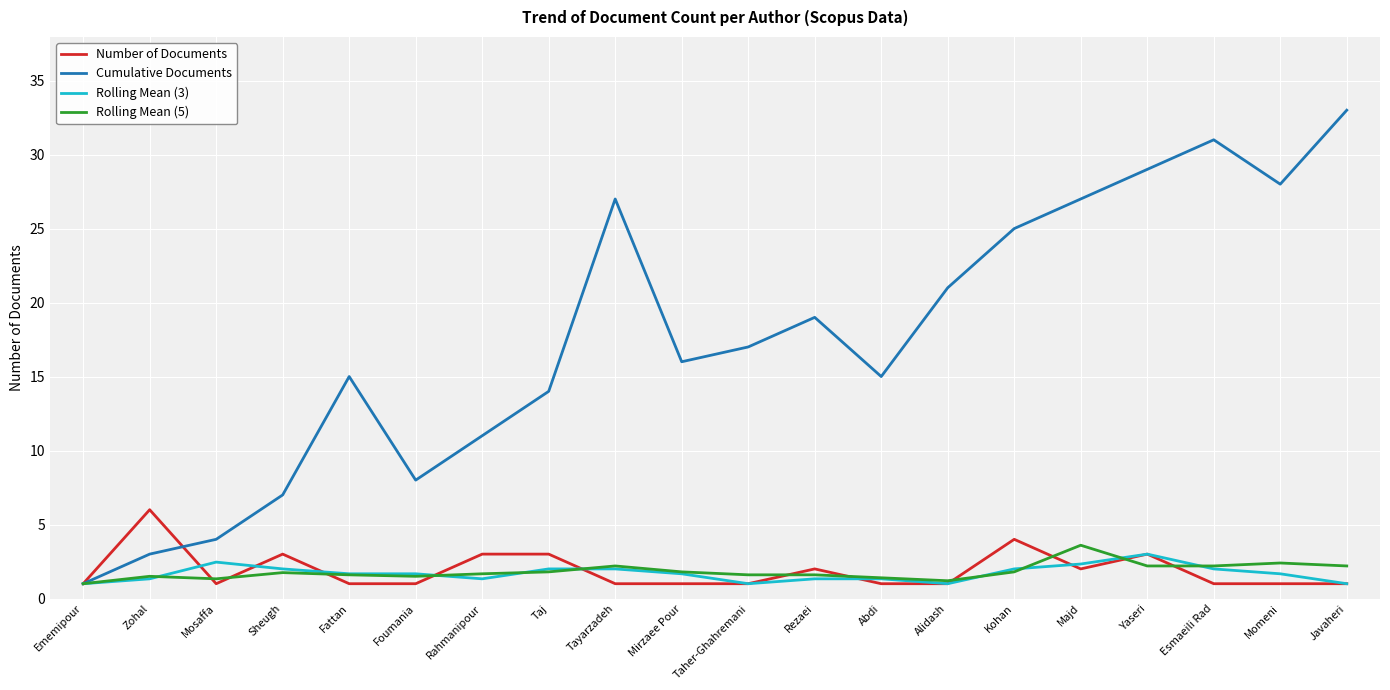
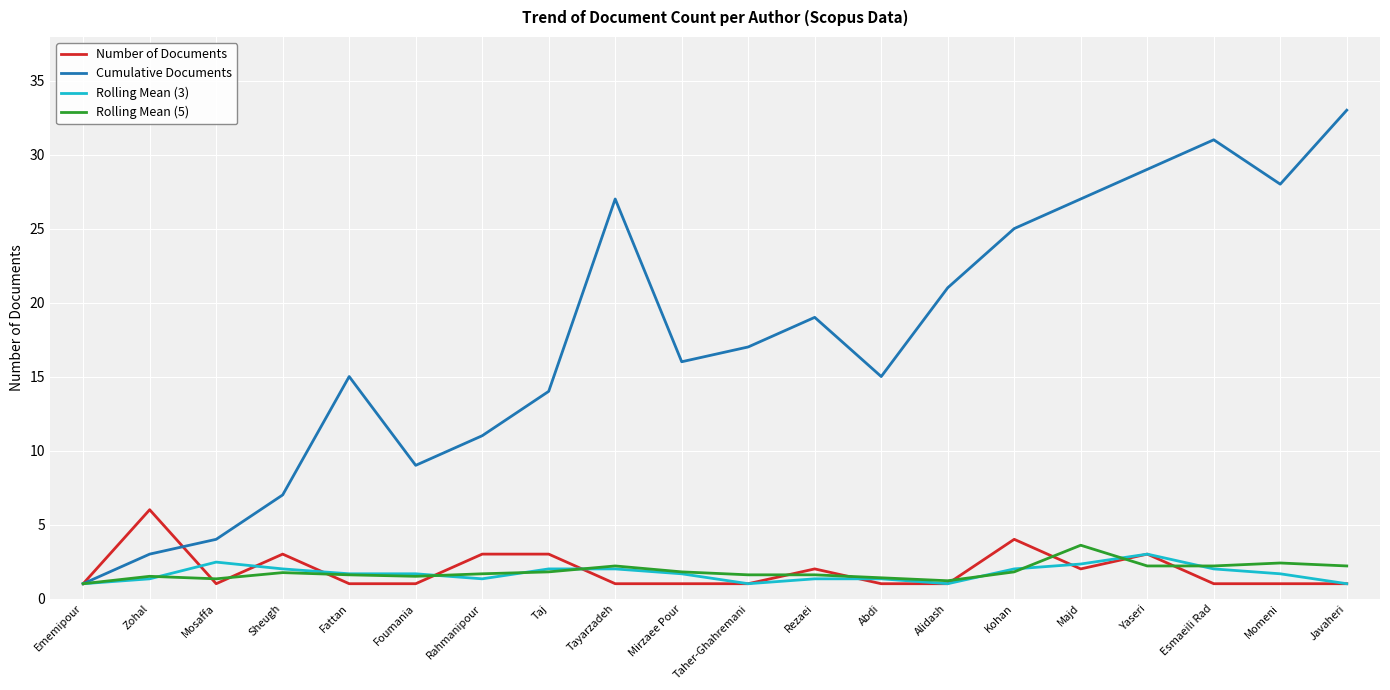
  {
    "Number of Documents": {
      "Zohal": 6,
      "Mosaffa": 1,
      "Sheugh": 3,
      "Fattan": 1,
      "Foumania": 1,
      "Rahmanipour": 3,
      "Taj": 3,
      "Tayarzadeh": 1,
      "Mirzaee Pour": 1,
      "Rezaei": 2,
      "Abdi": 1,
      "Kohan": 4,
      "Majd": 2,
      "Esmaeili Rad": 1,
      "Momeni": 1
    },
    "Cumulative Documents": {
      "Zohal": 3,
      "Mosaffa": 4,
      "Sheugh": 7,
      "Fattan": 15,
-     "Foumania": 8,
+     "Foumania": 9,
      "Rahmanipour": 11,
      "Taj": 14,
      "Tayarzadeh": 27,
      "Mirzaee Pour": 16,
      "Taher-Ghahremani": 17,
      "Rezaei": 19,
      "Abdi": 15,
      "Alidash": 21,
      "Kohan": 25,
      "Majd": 27,
      "Yaseri": 29,
      "Esmaeili Rad": 31,
      "Momeni": 28,
      "Javaheri": 33
    },
    "Rolling Mean (3)": {
      "Mosaffa": 2.5,
      "Sheugh": 2,
      "Rahmanipour": 1.3,
      "Taj": 2,
      "Tayarzadeh": 2,
      "Rezaei": 1.3,
      "Kohan": 2,
      "Majd": 2.3,
      "Esmaeili Rad": 2,
      "Momeni": 1.7
    },
    "Rolling Mean (5)": {
      "Mosaffa": 1.3,
      "Sheugh": 1.8,
      "Rahmanipour": 1.7,
      "Taj": 1.8,
      "Tayarzadeh": 2.2,
      "Taher-Ghahremani": 1.6,
      "Rezaei": 1.6,
      "Alidash": 1.2,
      "Kohan": 1.8,
      "Majd": 3.6,
      "Yaseri": 2.2,
      "Esmaeili Rad": 2.2,
      "Momeni": 2.4,
      "Javaheri": 2.2
    }
  }
